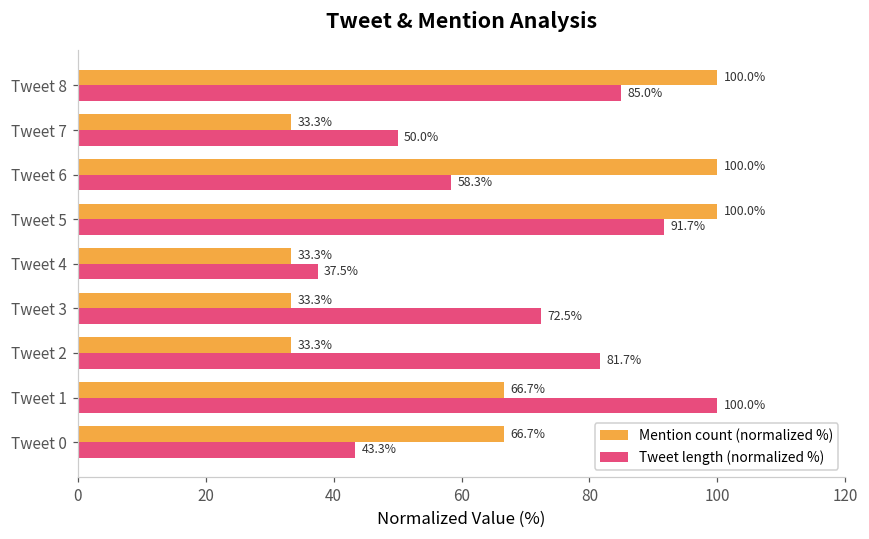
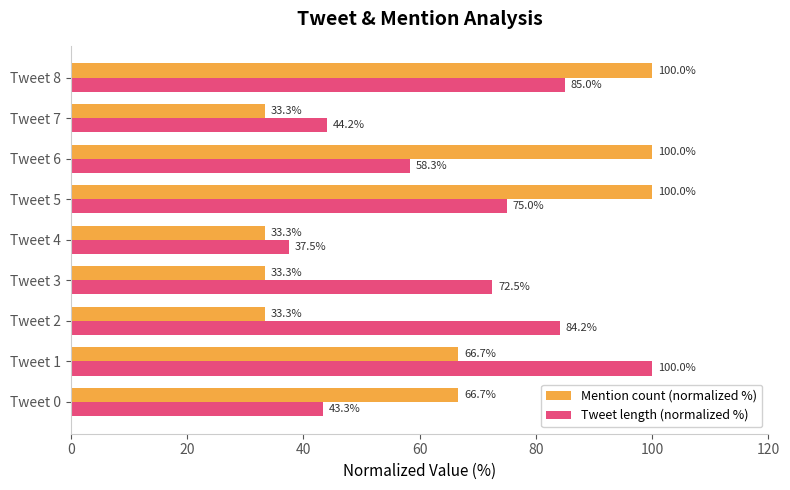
  {
    "Mention count (normalized %)": {
      "Tweet 8": "100.0%",
      "Tweet 7": "33.3%",
      "Tweet 6": "100.0%",
      "Tweet 5": "100.0%",
      "Tweet 4": "33.3%",
      "Tweet 3": "33.3%",
      "Tweet 2": "33.3%",
      "Tweet 1": "66.7%",
      "Tweet 0": "66.7%"
    },
    "Tweet length (normalized %)": {
      "Tweet 8": "85.0%",
-     "Tweet 7": "50.0%",
+     "Tweet 7": "44.2%",
      "Tweet 6": "58.3%",
-     "Tweet 5": "91.7%",
+     "Tweet 5": "75.0%",
      "Tweet 4": "37.5%",
      "Tweet 3": "72.5%",
-     "Tweet 2": "81.7%",
+     "Tweet 2": "84.2%",
      "Tweet 1": "100.0%",
      "Tweet 0": "43.3%"
    }
  }
